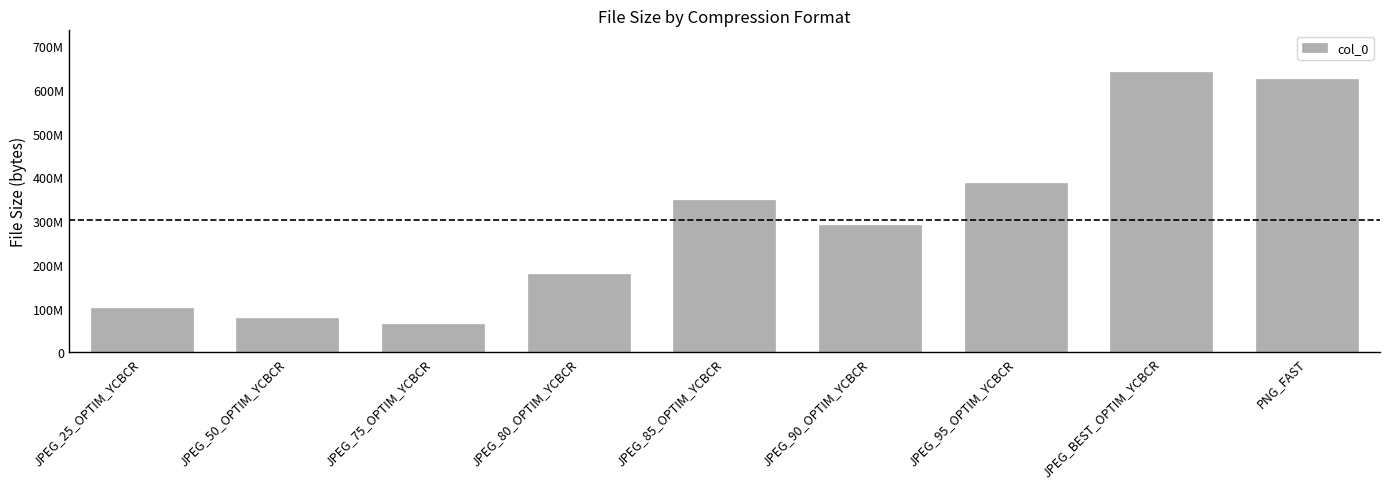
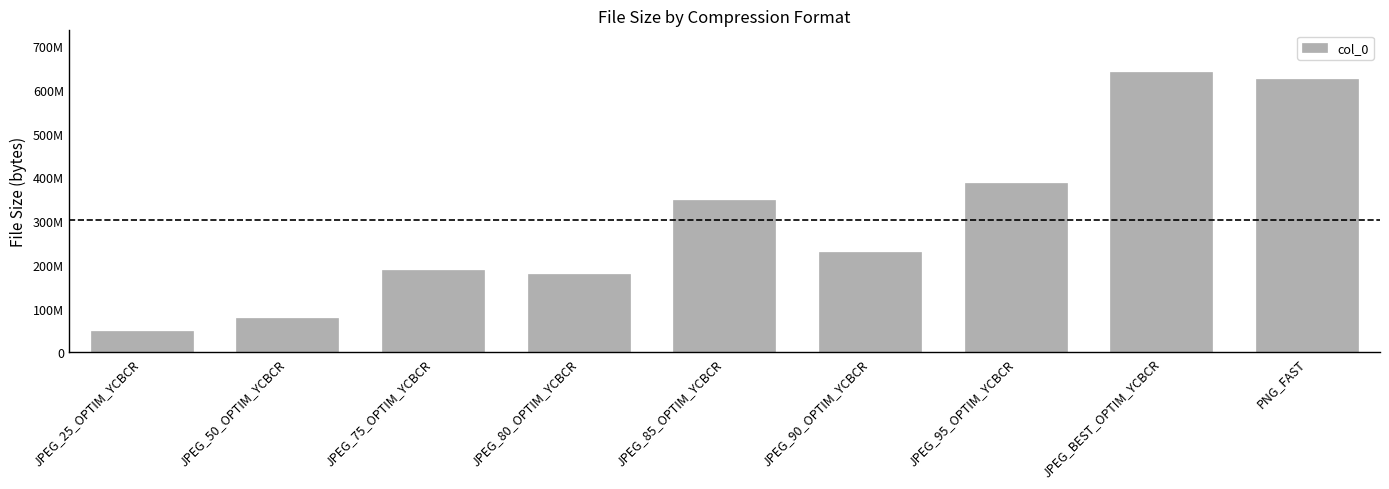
  {
-   "JPEG_25_OPTIM_YCBCR": 100000000,
+   "JPEG_25_OPTIM_YCBCR": 50000000,
    "JPEG_50_OPTIM_YCBCR": 80000000,
-   "JPEG_75_OPTIM_YCBCR": 60000000,
+   "JPEG_75_OPTIM_YCBCR": 190000000,
    "JPEG_80_OPTIM_YCBCR": 180000000,
    "JPEG_85_OPTIM_YCBCR": 350000000,
-   "JPEG_90_OPTIM_YCBCR": 290000000,
+   "JPEG_90_OPTIM_YCBCR": 230000000,
    "JPEG_95_OPTIM_YCBCR": 390000000,
    "JPEG_BEST_OPTIM_YCBCR": 640000000,
    "PNG_FAST": 630000000
  }
